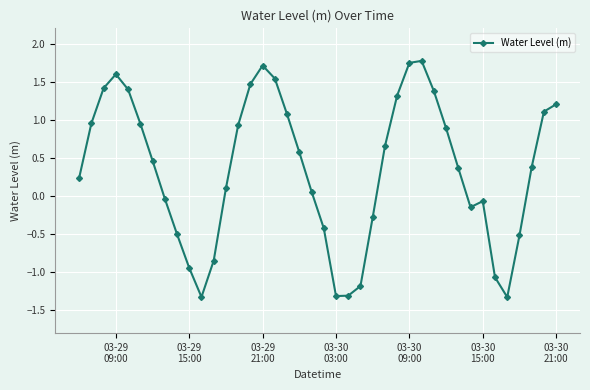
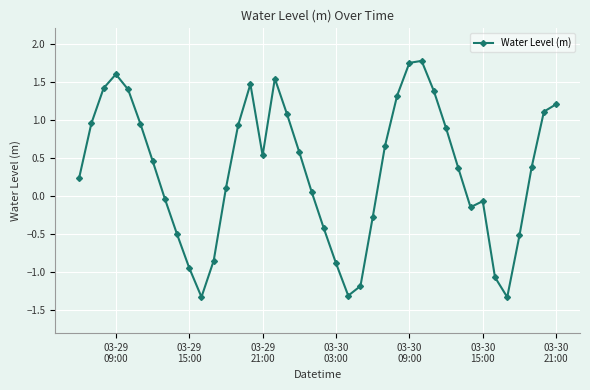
  {
    "03-29 09:00": 1.6,
    "03-29 15:00": -0.9,
-   "03-29 21:00": 1.7,
-   "03-30 03:00": -1.3,
+   "03-29 21:00": 0.5,
+   "03-30 03:00": -0.9,
    "03-30 09:00": 1.7,
    "03-30 15:00": -0.1,
    "03-30 21:00": 1.2
  }
